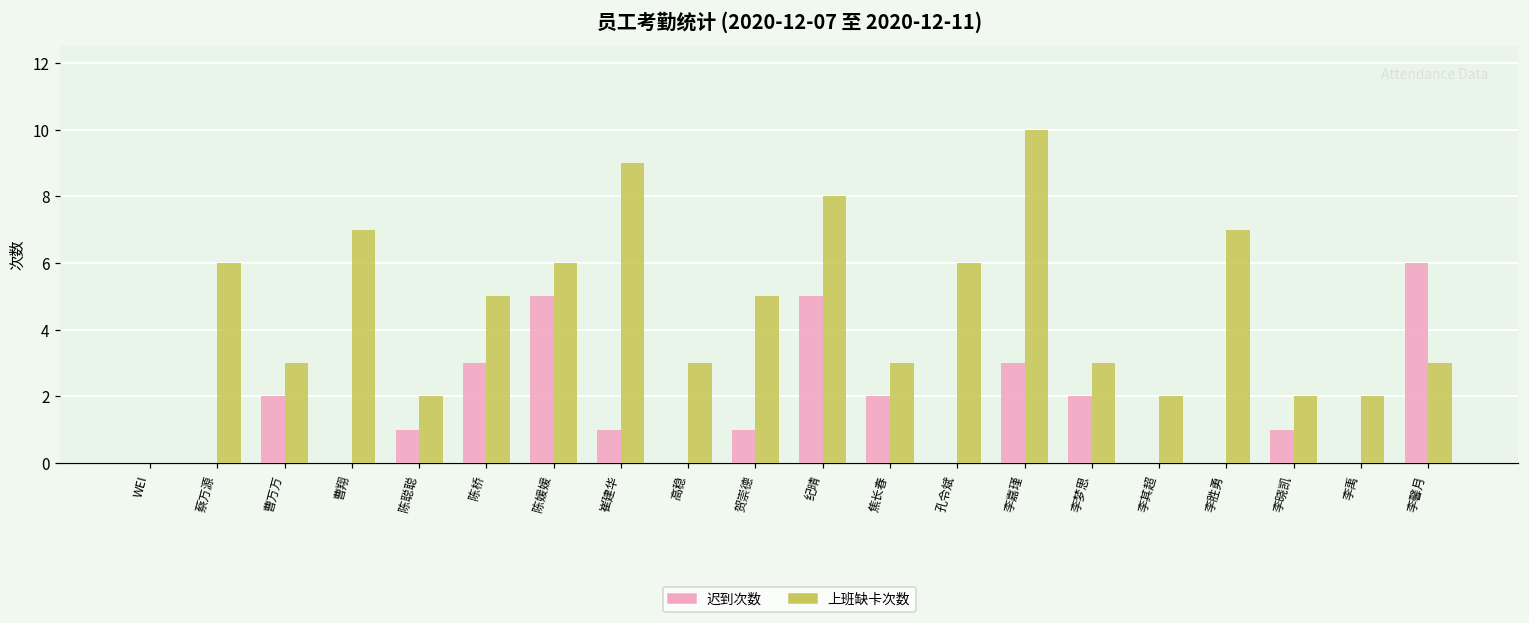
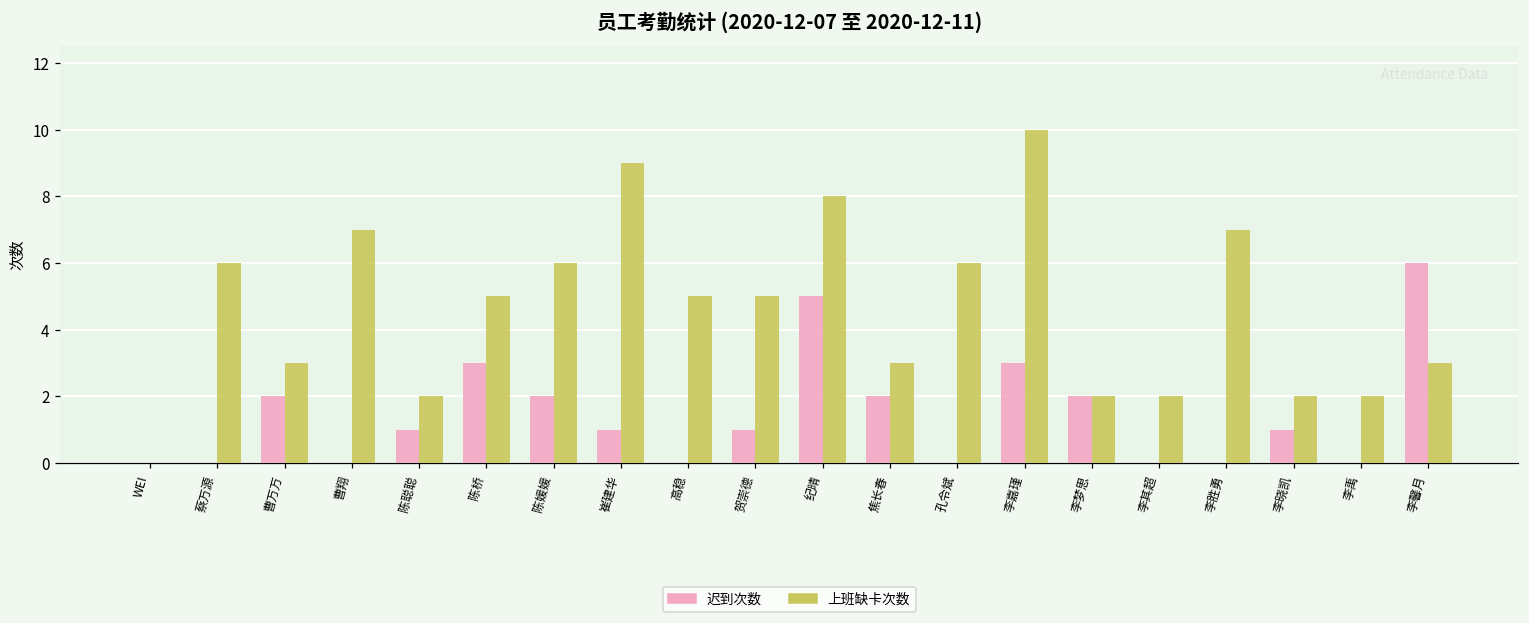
  {
    "迟到次数": {
      "WEI": 0,
      "蔡万源": 0,
      "曹万万": 2,
      "曹翔": 0,
      "陈聪聪": 1,
      "陈桥": 3,
-     "陈媛媛": 5,
+     "陈媛媛": 2,
      "崔建华": 1,
      "高稳": 0,
      "贺崇德": 1,
      "纪晴": 5,
      "焦长春": 2,
      "孔令斌": 0,
      "李嘉瑾": 3,
      "李梦思": 2,
      "李其超": 0,
      "李胜勇": 0,
      "李晓凯": 1,
      "李禹": 0,
      "李馨月": 6
    },
    "上班缺卡次数": {
      "WEI": 0,
      "蔡万源": 6,
      "曹万万": 3,
      "曹翔": 7,
      "陈聪聪": 2,
      "陈桥": 5,
      "陈媛媛": 6,
      "崔建华": 9,
-     "高稳": 3,
+     "高稳": 5,
      "贺崇德": 5,
      "纪晴": 8,
      "焦长春": 3,
      "孔令斌": 6,
      "李嘉瑾": 10,
-     "李梦思": 3,
+     "李梦思": 2,
      "李其超": 2,
      "李胜勇": 7,
      "李晓凯": 2,
      "李禹": 2,
      "李馨月": 3
    }
  }
